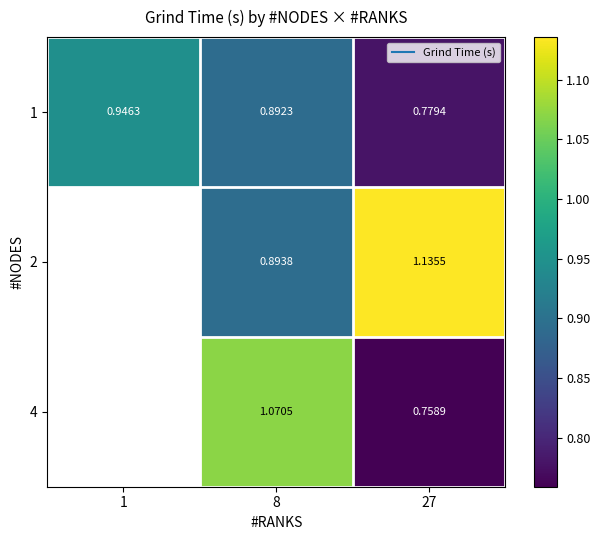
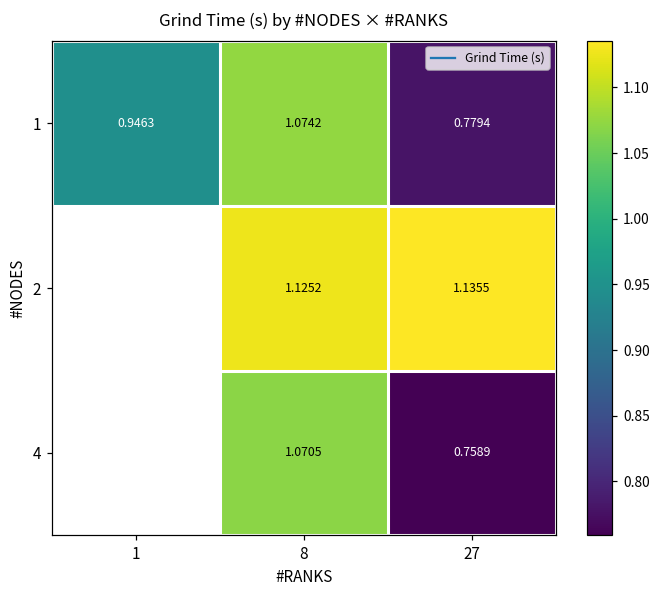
  {
    "1": {
      "1": 0.9463,
-     "8": 0.8923,
+     "8": 1.0742,
      "27": 0.7794
    },
    "2": {
-     "8": 0.8938,
+     "8": 1.1252,
      "27": 1.1355
    },
    "4": {
      "8": 1.0705,
      "27": 0.7589
    }
  }
